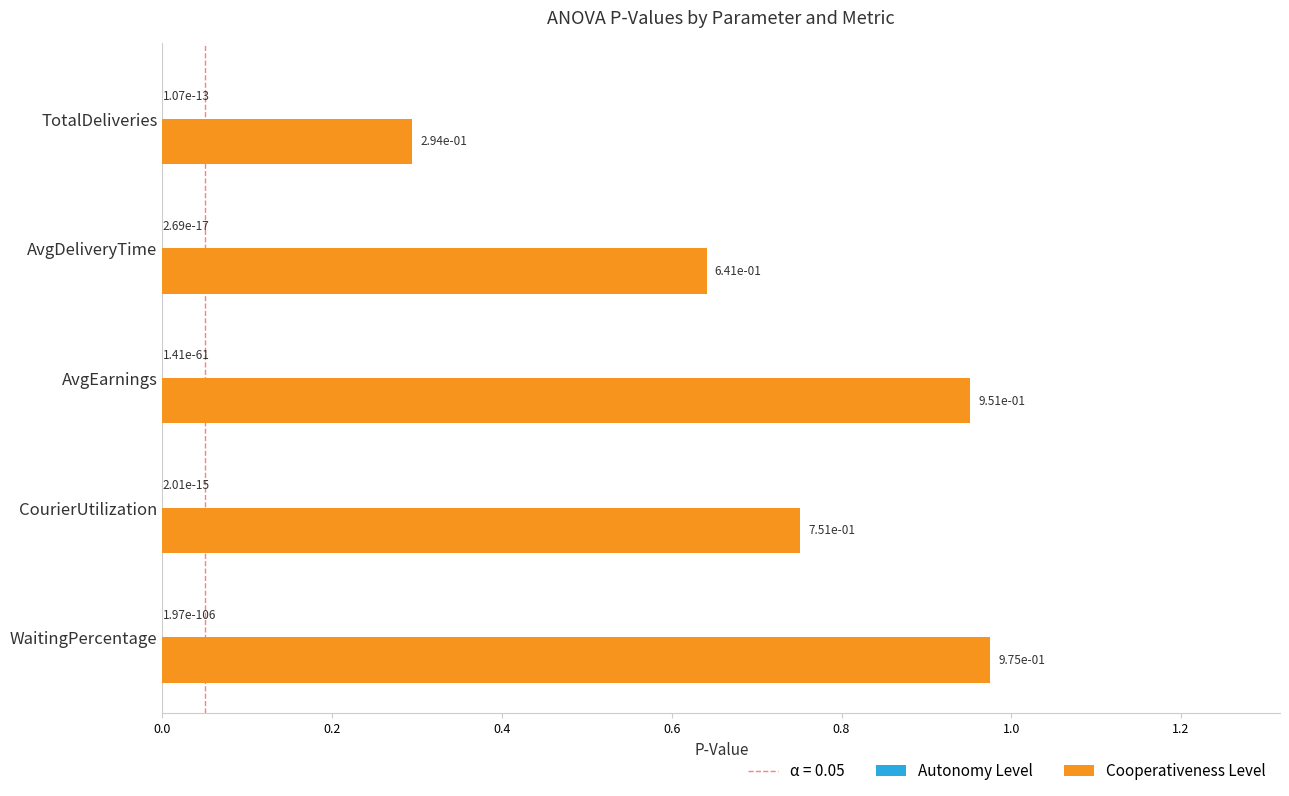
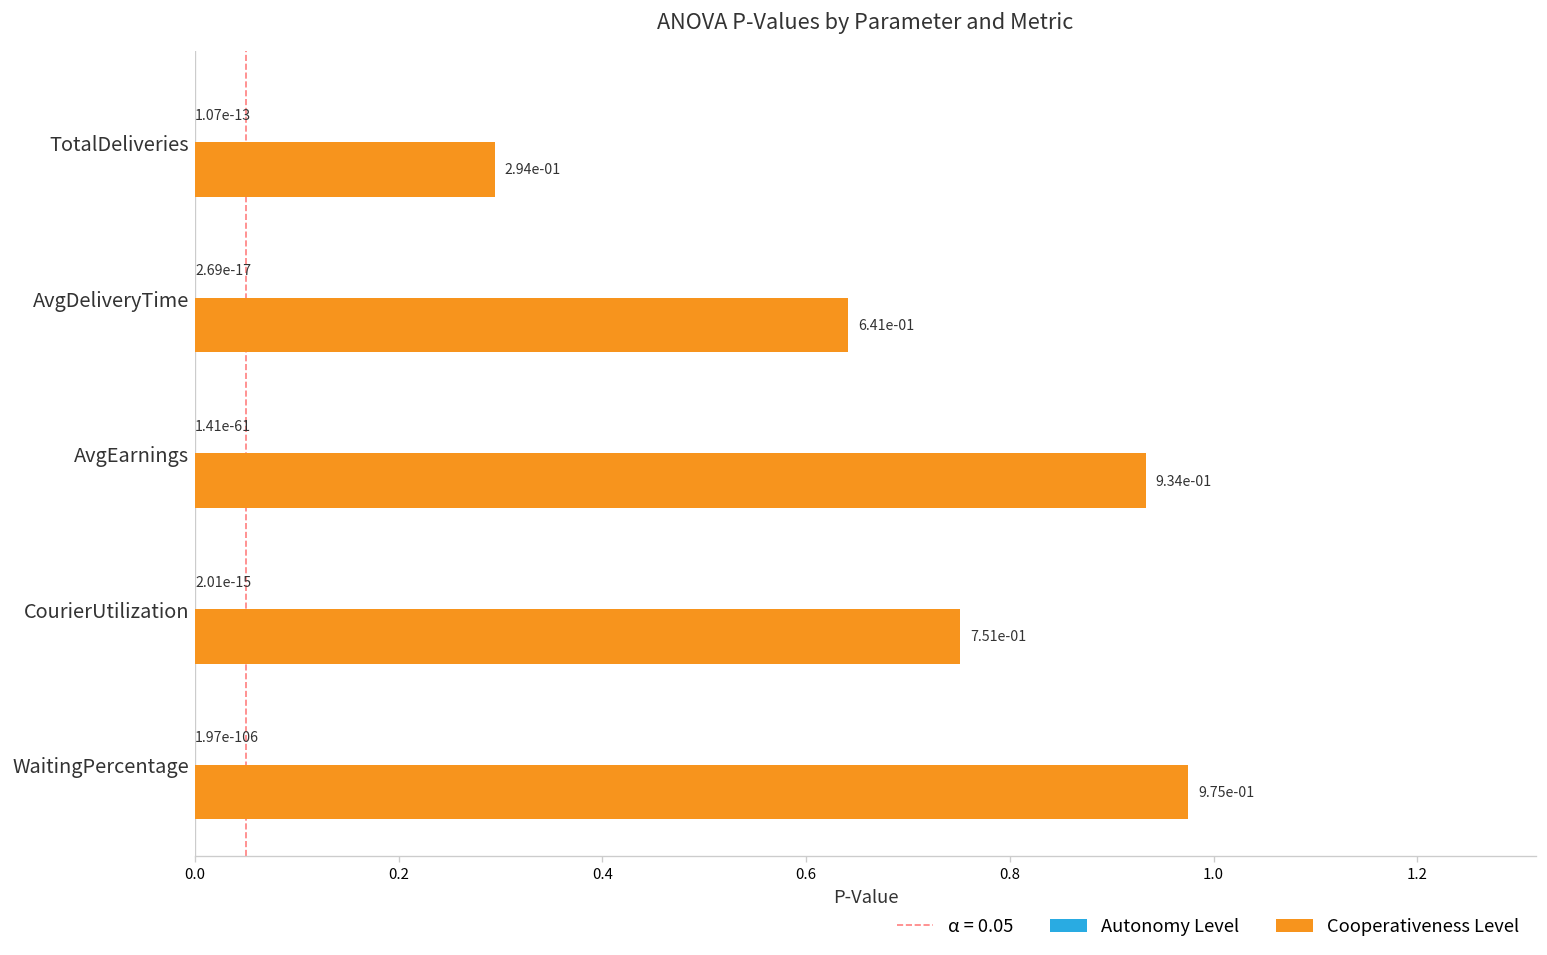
  {
    "Autonomy Level": {
      "TotalDeliveries": "1.07e-13",
      "AvgDeliveryTime": "2.69e-17",
      "AvgEarnings": "1.41e-61",
      "CourierUtilization": "2.01e-15",
      "WaitingPercentage": "1.97e-106"
    },
    "Cooperativeness Level": {
      "TotalDeliveries": "2.94e-01",
      "AvgDeliveryTime": "6.41e-01",
-     "AvgEarnings": "9.51e-01",
+     "AvgEarnings": "9.34e-01",
      "CourierUtilization": "7.51e-01",
      "WaitingPercentage": "9.75e-01"
    }
  }
